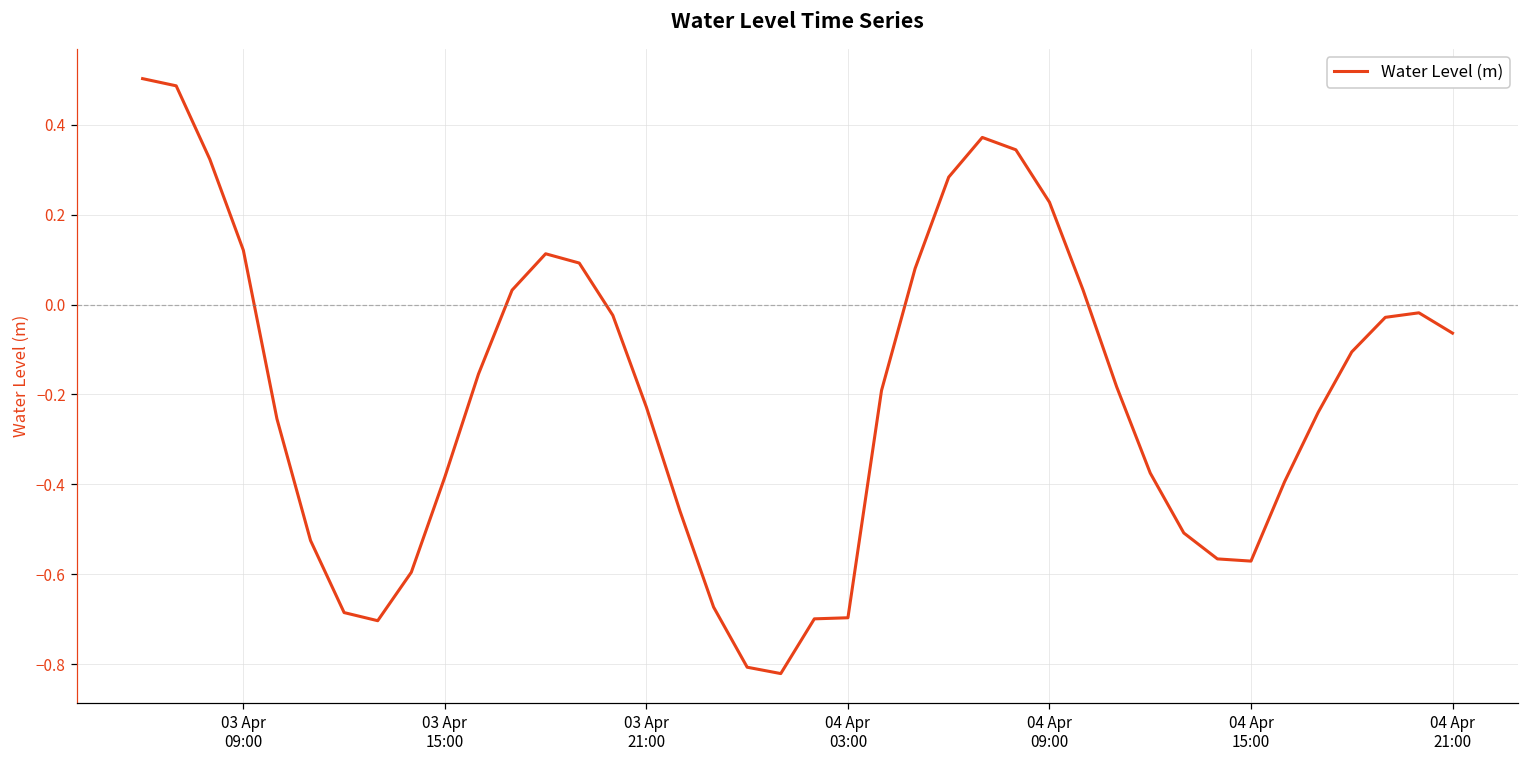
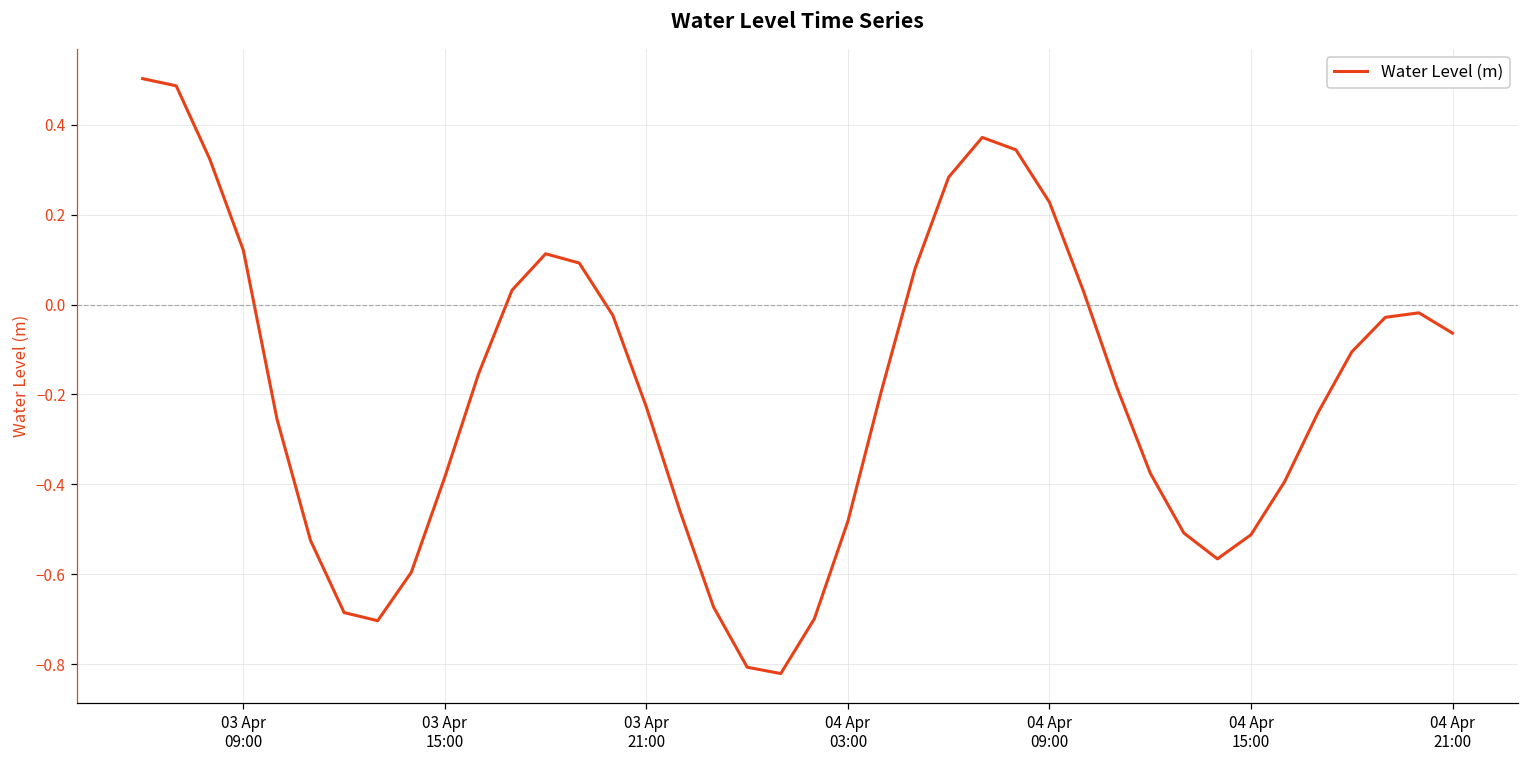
  {
    "03 Apr 09:00": 0.12,
    "03 Apr 15:00": -0.38,
    "03 Apr 21:00": -0.23,
-   "04 Apr 03:00": -0.70,
+   "04 Apr 03:00": -0.48,
    "04 Apr 09:00": 0.23,
-   "04 Apr 15:00": -0.57,
+   "04 Apr 15:00": -0.51,
    "04 Apr 21:00": -0.06
  }
